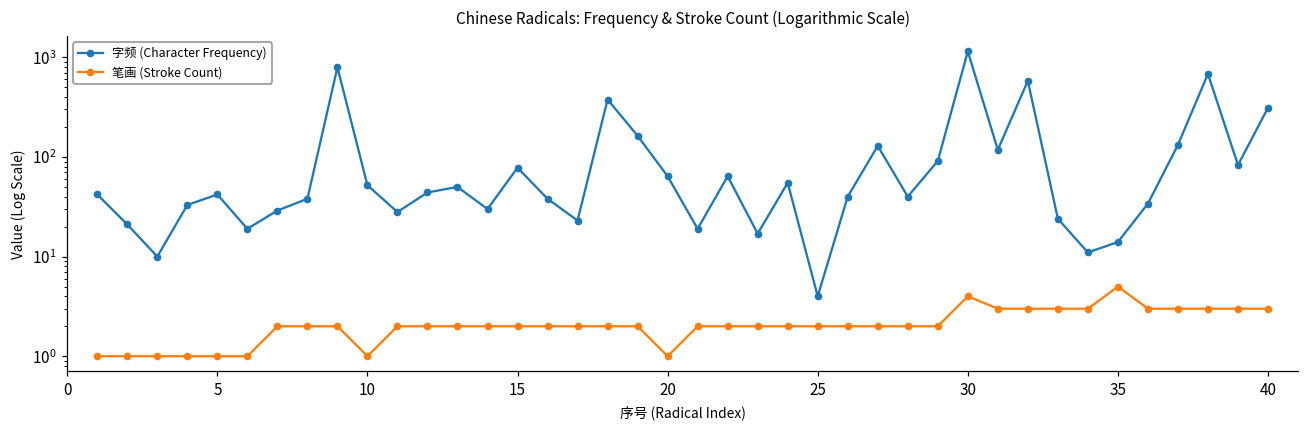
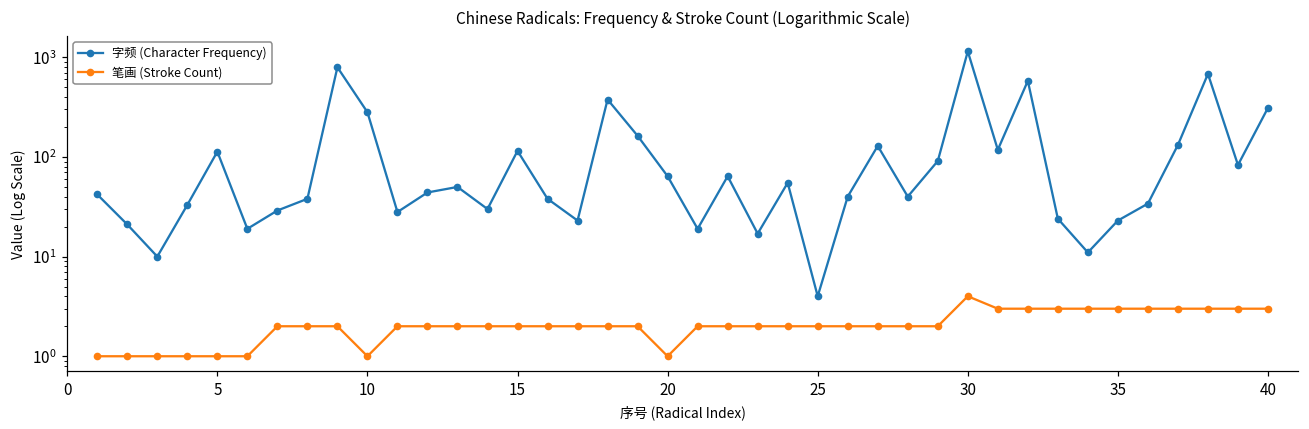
  {
    "字频 (Character Frequency)": {
-     "5": 40,
-     "10": 50,
-     "15": 80,
+     "5": 110,
+     "10": 280,
+     "15": 120,
      "20": 60,
      "25": 4,
      "30": 1100,
-     "35": 14,
+     "35": 23,
      "40": 310
    },
    "笔画 (Stroke Count)": {
      "5": 1,
      "10": 1,
      "15": 2,
      "20": 1,
      "25": 2,
      "30": 4,
-     "35": 5,
+     "35": 3,
      "40": 3
    }
  }
